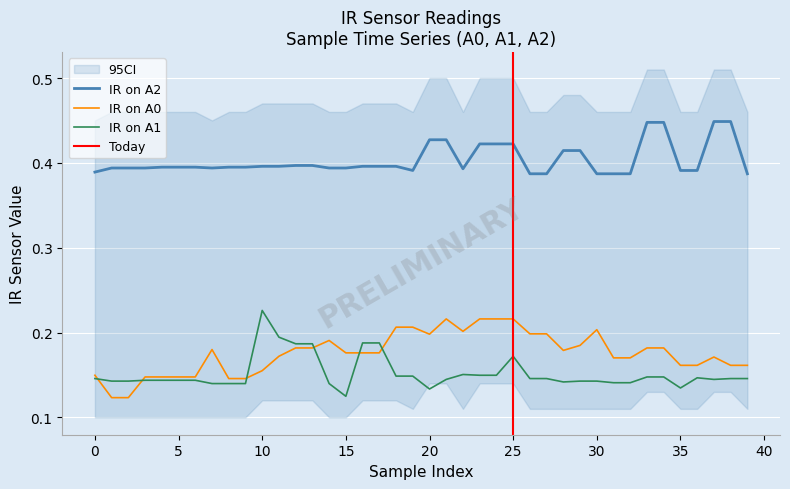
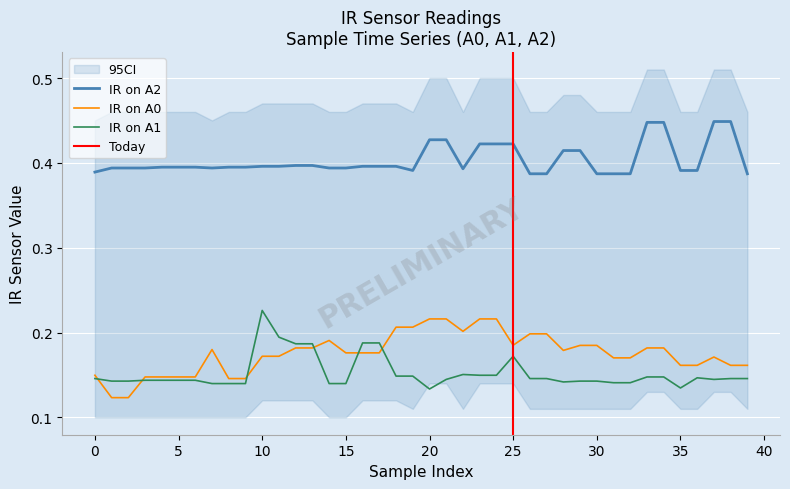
  {
    "IR on A0": {
      "0": 0.15,
      "5": 0.15,
-     "10": 0.16,
+     "10": 0.17,
      "15": 0.18,
-     "20": 0.20,
-     "25": 0.22,
-     "30": 0.20,
+     "20": 0.22,
+     "25": 0.19,
+     "30": 0.18,
      "35": 0.16
    },
    "IR on A1": {
      "0": 0.15,
      "5": 0.14,
      "10": 0.23,
-     "15": 0.12,
+     "15": 0.14,
      "20": 0.13,
      "25": 0.17,
      "30": 0.14,
      "35": 0.13
    }
  }
